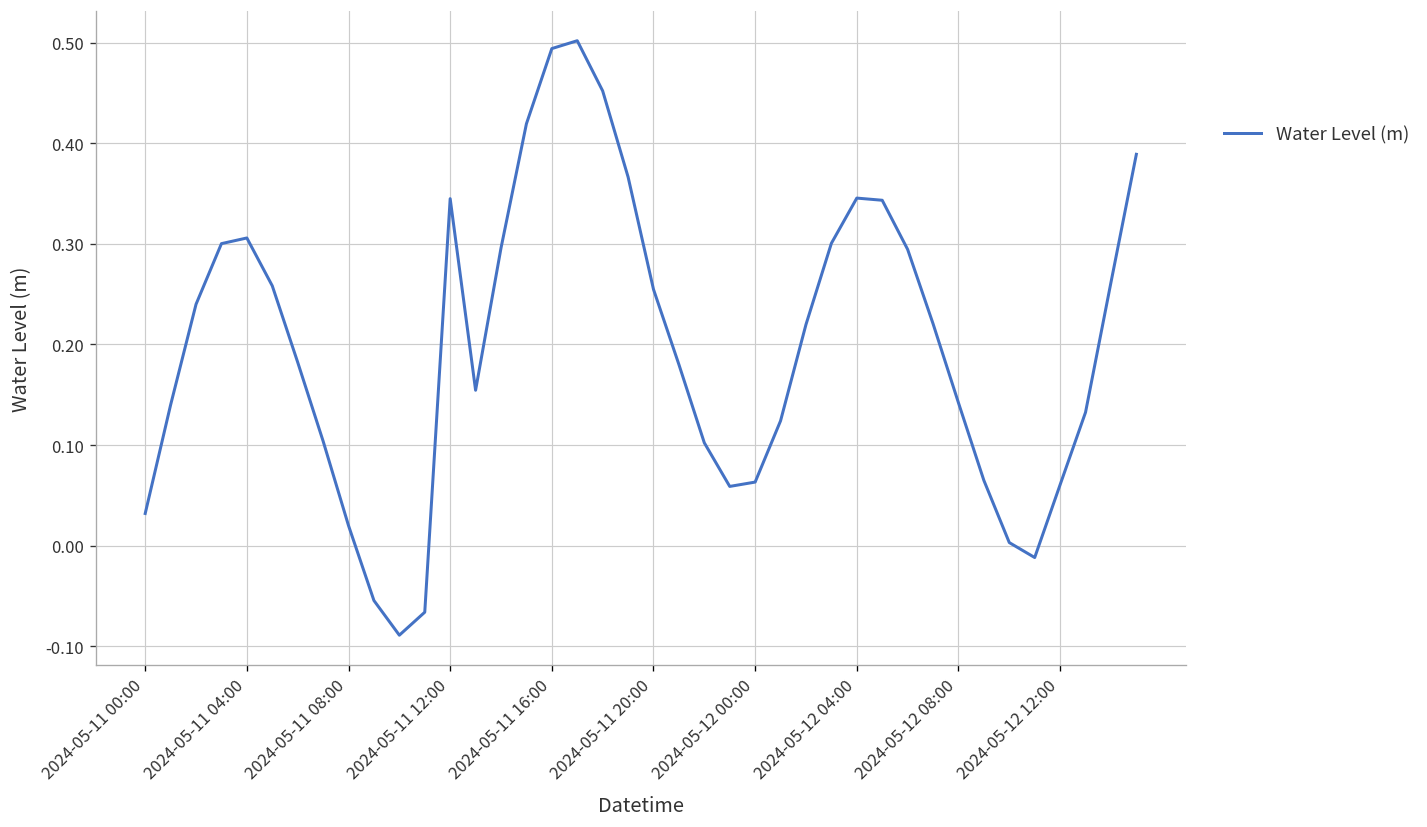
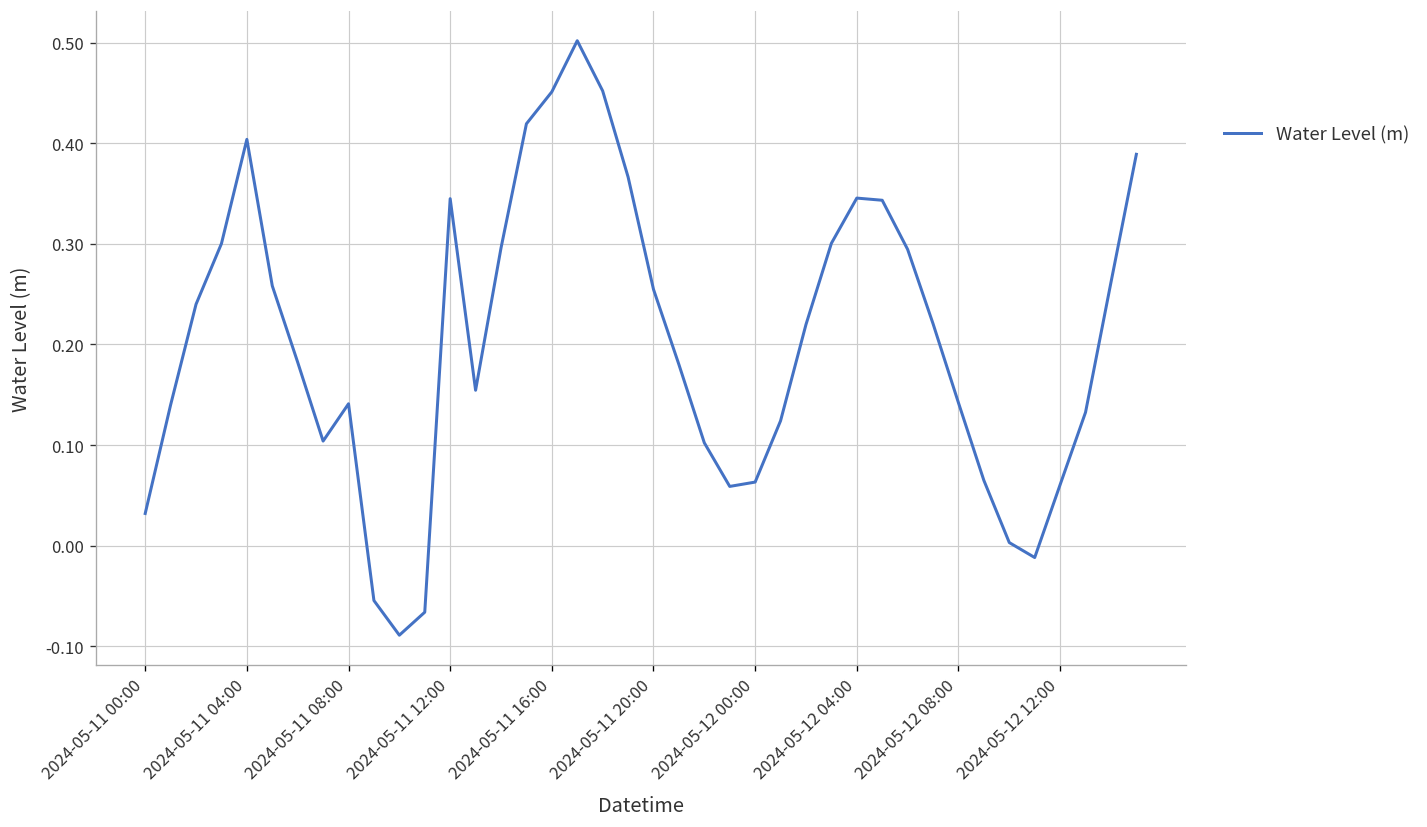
  {
    "2024-05-11 00:00": 0.03,
-   "2024-05-11 04:00": 0.31,
-   "2024-05-11 08:00": 0.02,
+   "2024-05-11 04:00": 0.40,
+   "2024-05-11 08:00": 0.14,
    "2024-05-11 12:00": 0.34,
-   "2024-05-11 16:00": 0.49,
+   "2024-05-11 16:00": 0.45,
    "2024-05-11 20:00": 0.25,
    "2024-05-12 00:00": 0.06,
    "2024-05-12 04:00": 0.35,
    "2024-05-12 08:00": 0.14,
    "2024-05-12 12:00": 0.06
  }
